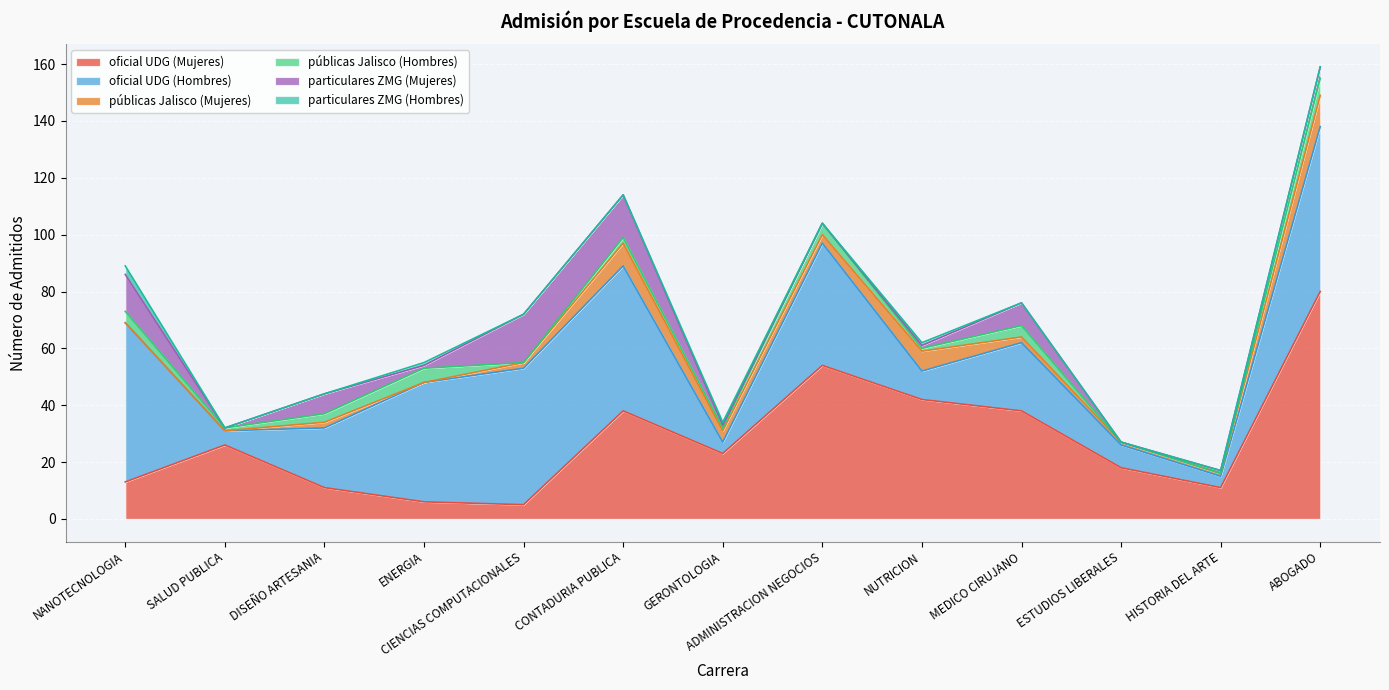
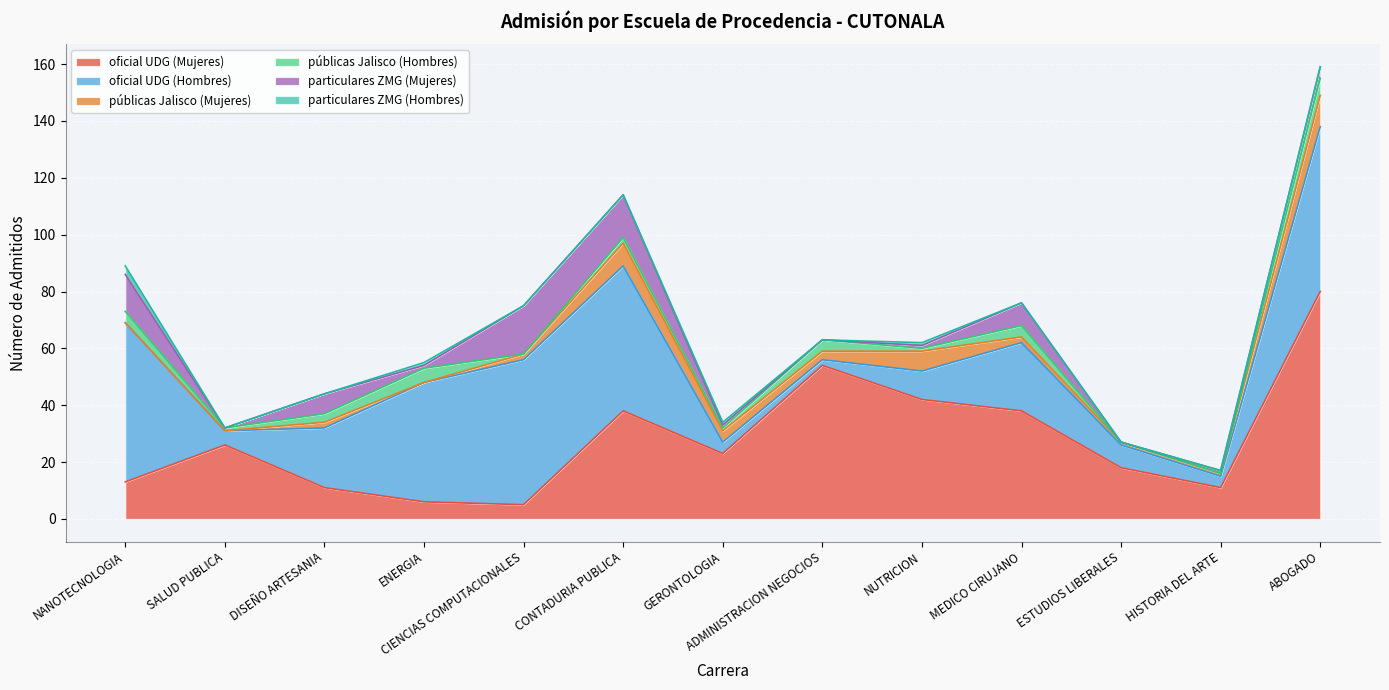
  {
    "oficial UDG (Hombres)": {
      "DISEÑO ARTESANIA": 21,
-     "CIENCIAS COMPUTACIONALES": 48,
+     "CIENCIAS COMPUTACIONALES": 51,
      "CONTADURIA PUBLICA": 51,
      "GERONTOLOGIA": 4,
-     "ADMINISTRACION NEGOCIOS": 43,
+     "ADMINISTRACION NEGOCIOS": 2,
      "NUTRICION": 10,
      "MEDICO CIRUJANO": 24,
      "ESTUDIOS LIBERALES": 8,
      "HISTORIA DEL ARTE": 4,
      "ABOGADO": 58
    },
    "particulares ZMG (Mujeres)": {
      "NANOTECNOLOGIA": 13,
      "ENERGIA": 1,
      "GERONTOLOGIA": 1,
      "NUTRICION": 1
    }
  }
